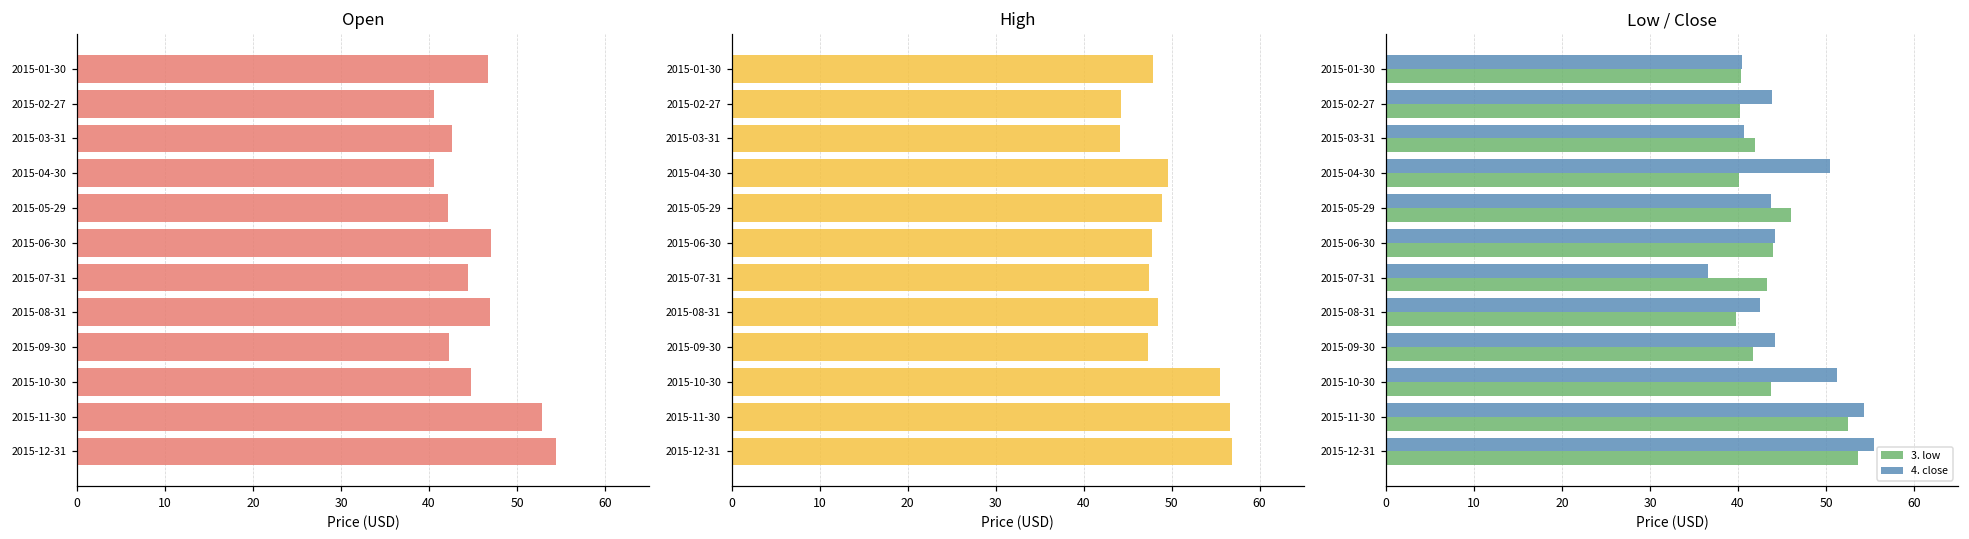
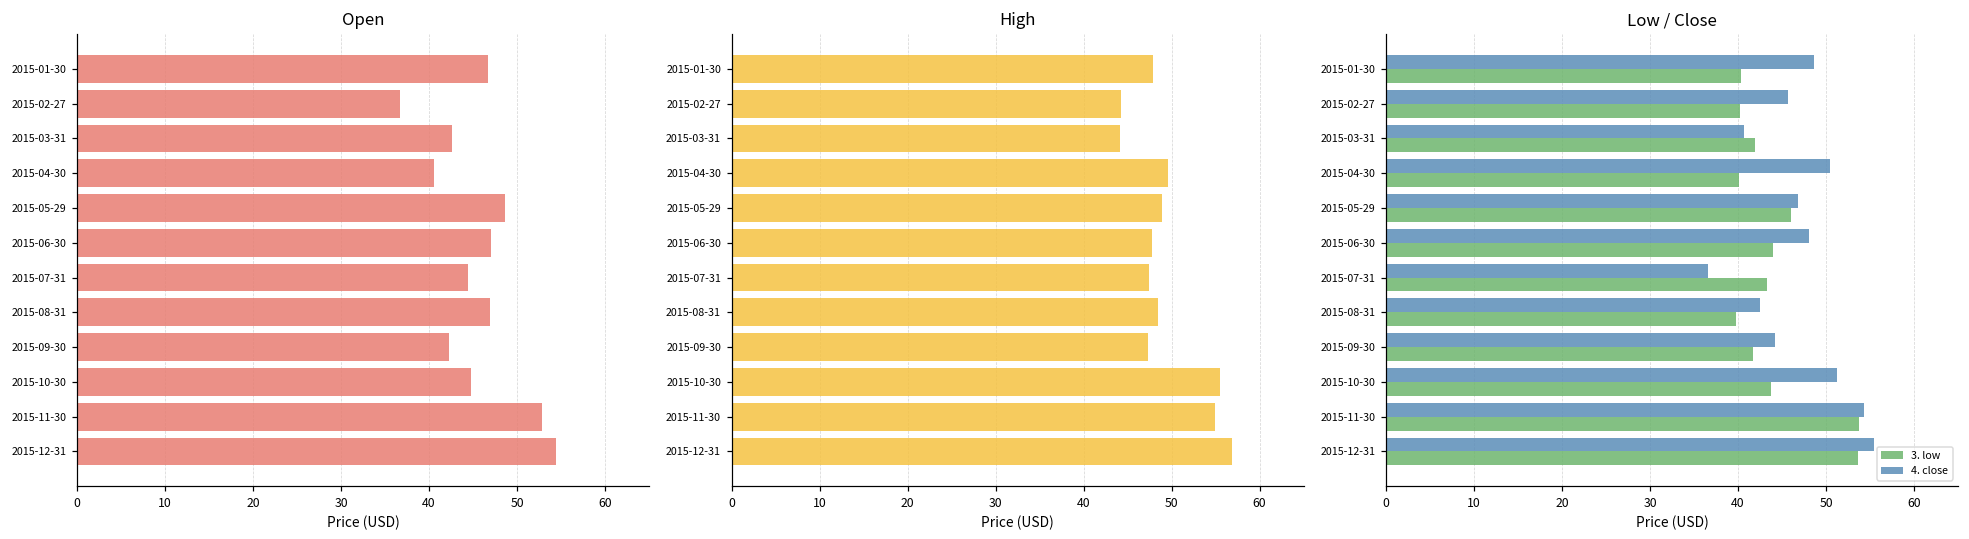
  {
    "Open": {
      "2015-01-30": 47,
-     "2015-02-27": 41,
+     "2015-02-27": 37,
      "2015-03-31": 43,
      "2015-04-30": 41,
-     "2015-05-29": 42,
+     "2015-05-29": 49,
      "2015-06-30": 47,
      "2015-07-31": 44,
      "2015-08-31": 47,
      "2015-09-30": 42,
      "2015-10-30": 45,
      "2015-11-30": 53,
      "2015-12-31": 54
    },
    "High": {
      "2015-01-30": 48,
      "2015-02-27": 44,
      "2015-03-31": 44,
      "2015-04-30": 50,
      "2015-05-29": 49,
      "2015-06-30": 48,
      "2015-07-31": 47,
      "2015-08-31": 48,
      "2015-09-30": 47,
      "2015-10-30": 56,
-     "2015-11-30": 57,
+     "2015-11-30": 55,
      "2015-12-31": 57
    },
    "Low / Close": {
      "3. low": {
        "2015-01-30": 40,
        "2015-02-27": 40,
        "2015-03-31": 42,
        "2015-04-30": 40,
        "2015-05-29": 46,
        "2015-06-30": 44,
        "2015-07-31": 43,
        "2015-08-31": 40,
        "2015-09-30": 42,
        "2015-10-30": 44,
-       "2015-11-30": 53,
+       "2015-11-30": 54,
        "2015-12-31": 54
      },
      "4. close": {
-       "2015-01-30": 40,
-       "2015-02-27": 44,
+       "2015-01-30": 49,
+       "2015-02-27": 46,
        "2015-03-31": 41,
        "2015-04-30": 50,
-       "2015-05-29": 44,
-       "2015-06-30": 44,
+       "2015-05-29": 47,
+       "2015-06-30": 48,
        "2015-07-31": 37,
        "2015-08-31": 42,
        "2015-09-30": 44,
        "2015-10-30": 51,
        "2015-11-30": 54,
        "2015-12-31": 55
      }
    }
  }
